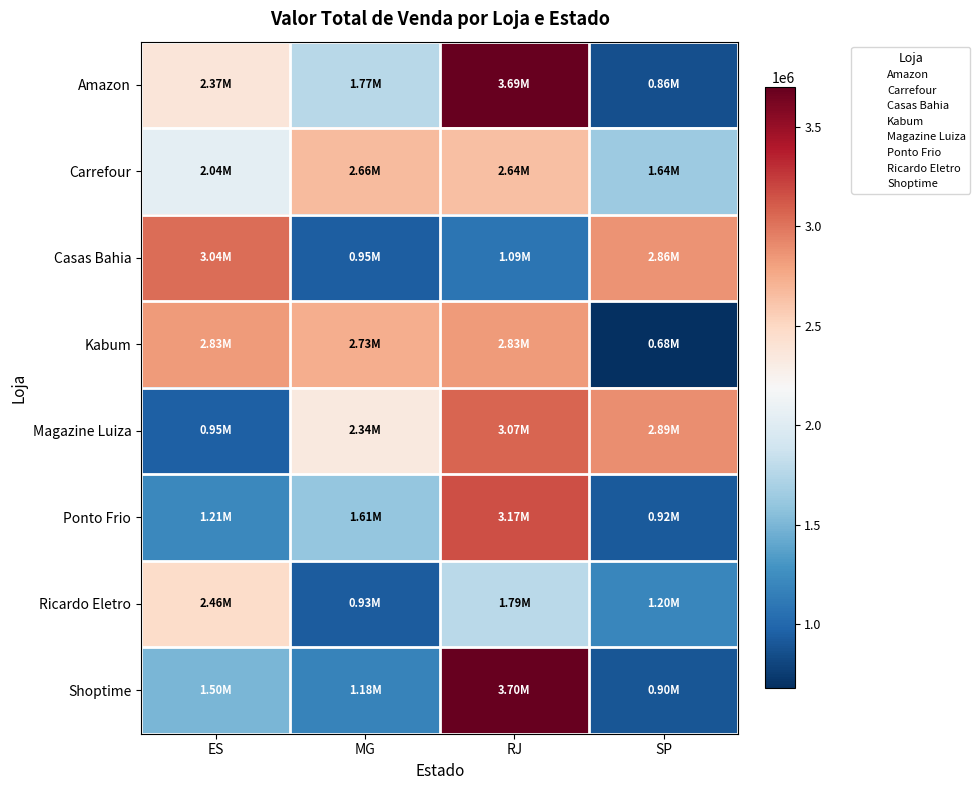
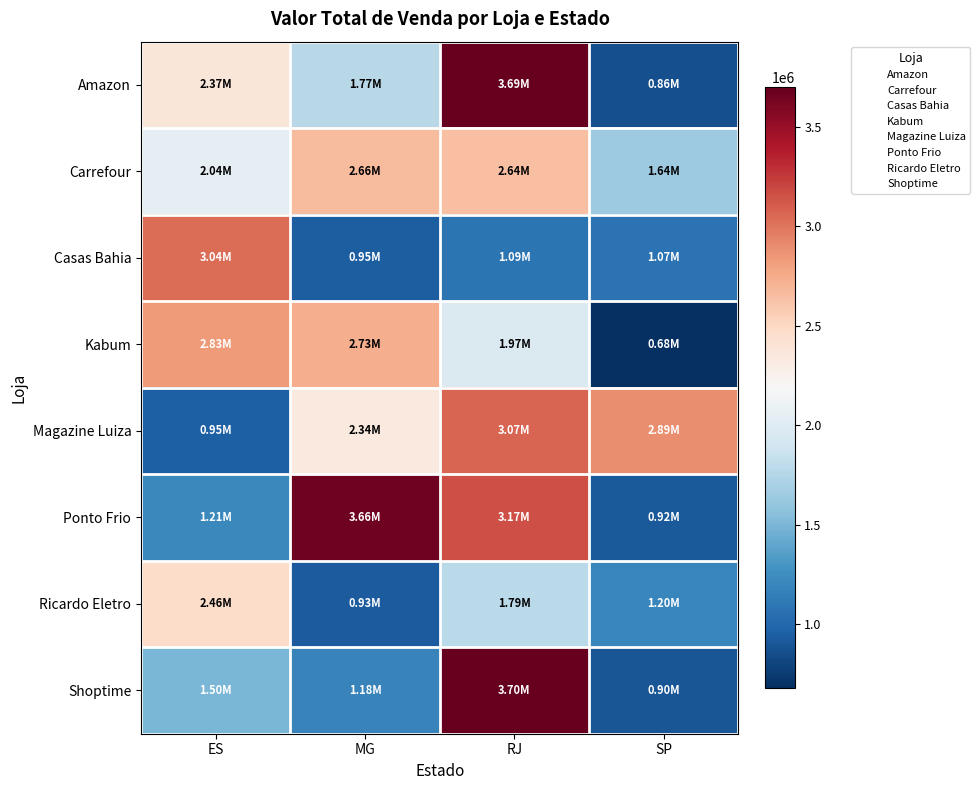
  {
    "Amazon": {
      "ES": "2.37M",
      "MG": "1.77M",
      "RJ": "3.69M",
      "SP": "0.86M"
    },
    "Carrefour": {
      "ES": "2.04M",
      "MG": "2.66M",
      "RJ": "2.64M",
      "SP": "1.64M"
    },
    "Casas Bahia": {
      "ES": "3.04M",
      "MG": "0.95M",
      "RJ": "1.09M",
-     "SP": "2.86M"
+     "SP": "1.07M"
    },
    "Kabum": {
      "ES": "2.83M",
      "MG": "2.73M",
-     "RJ": "2.83M",
+     "RJ": "1.97M",
      "SP": "0.68M"
    },
    "Magazine Luiza": {
      "ES": "0.95M",
      "MG": "2.34M",
      "RJ": "3.07M",
      "SP": "2.89M"
    },
    "Ponto Frio": {
      "ES": "1.21M",
-     "MG": "1.61M",
+     "MG": "3.66M",
      "RJ": "3.17M",
      "SP": "0.92M"
    },
    "Ricardo Eletro": {
      "ES": "2.46M",
      "MG": "0.93M",
      "RJ": "1.79M",
      "SP": "1.20M"
    },
    "Shoptime": {
      "ES": "1.50M",
      "MG": "1.18M",
      "RJ": "3.70M",
      "SP": "0.90M"
    }
  }
